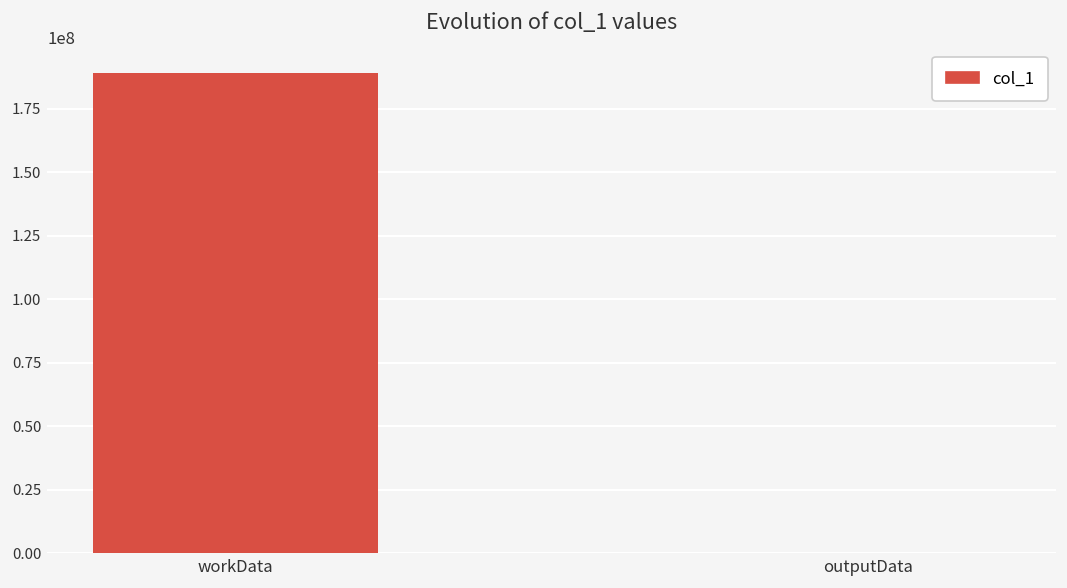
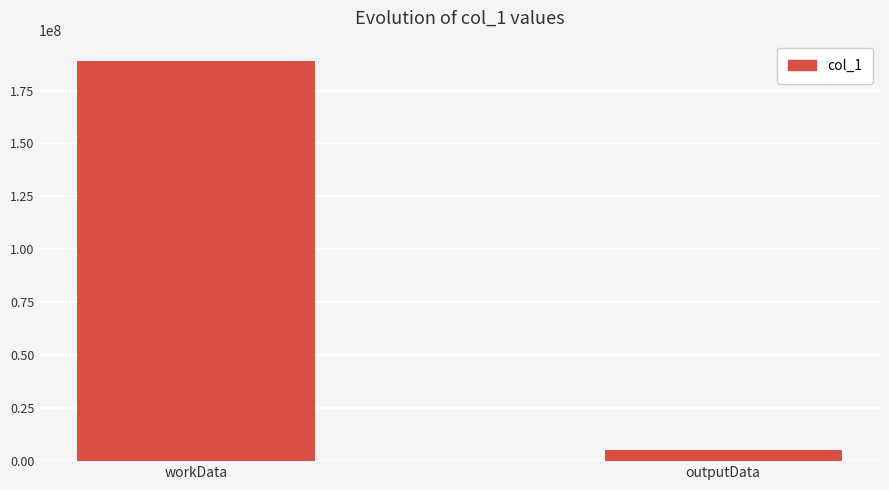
  {
    "workData": 189000000,
-   "outputData": 0
+   "outputData": 5000000
  }
